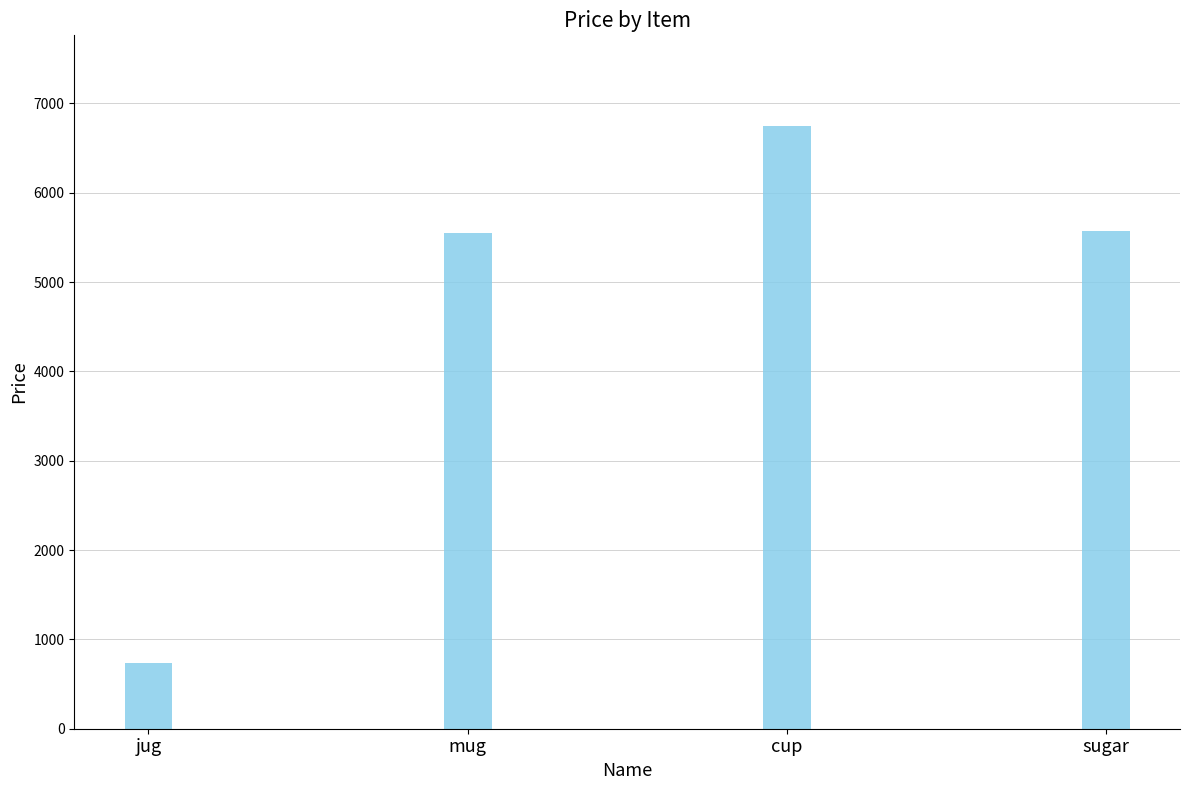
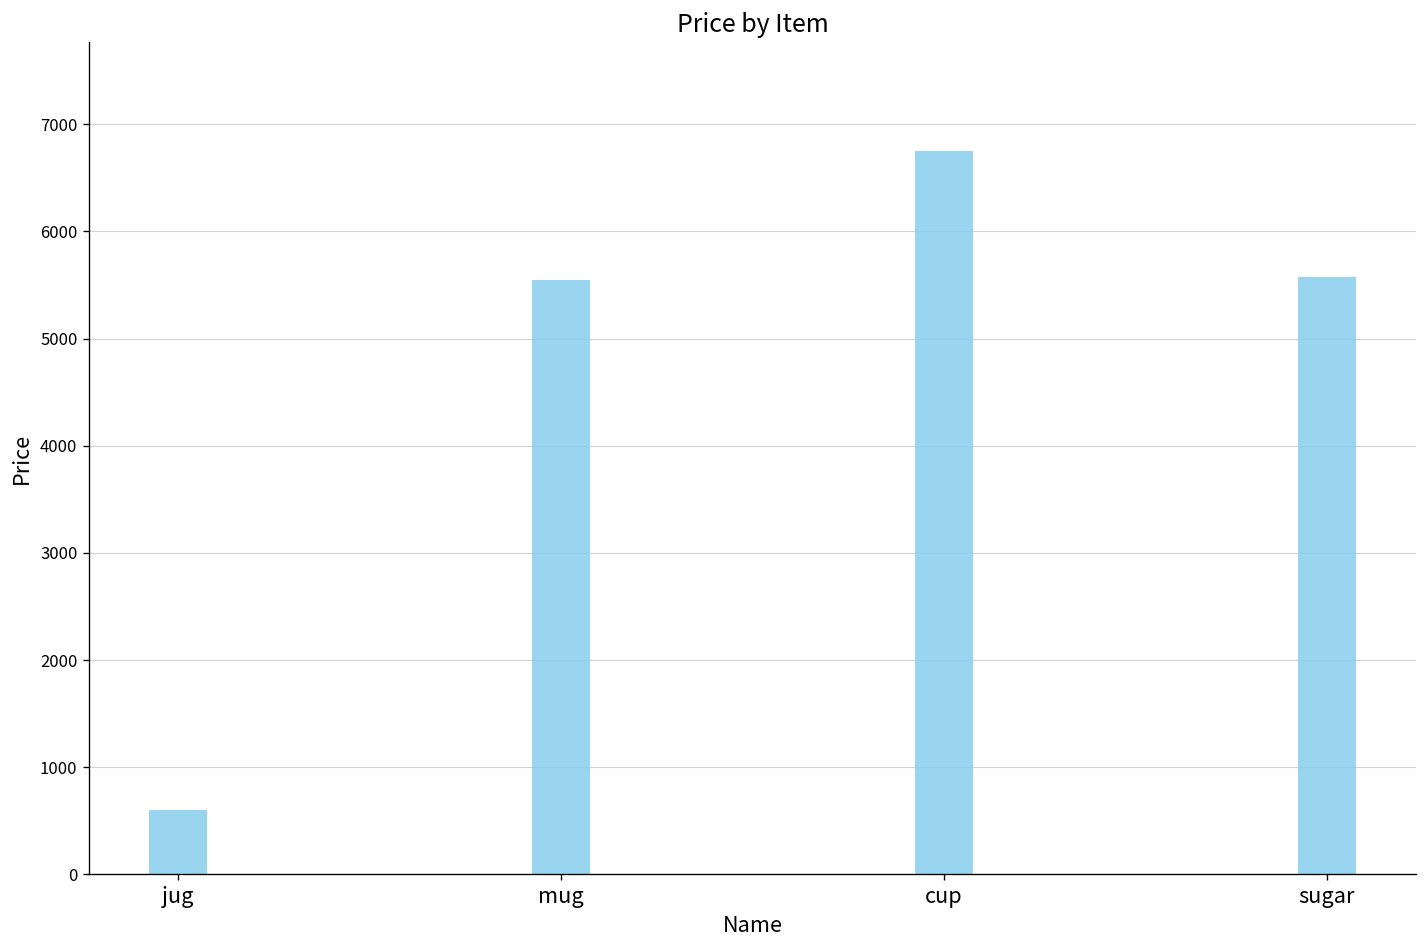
  {
-   "jug": 700,
+   "jug": 600,
    "mug": 5600,
    "cup": 6800,
    "sugar": 5600
  }
